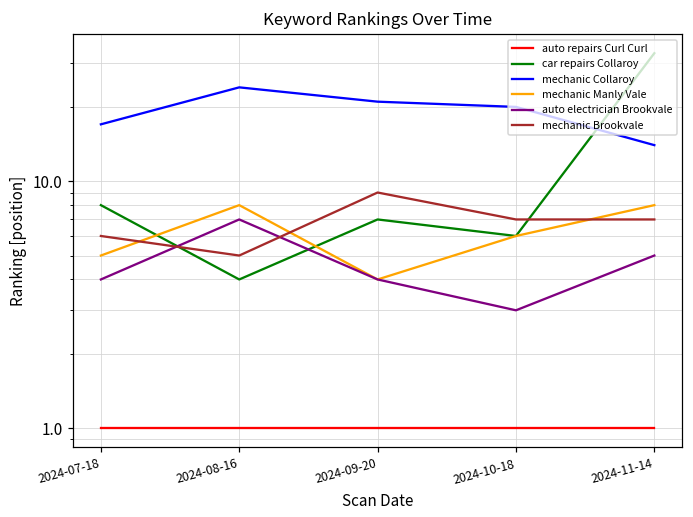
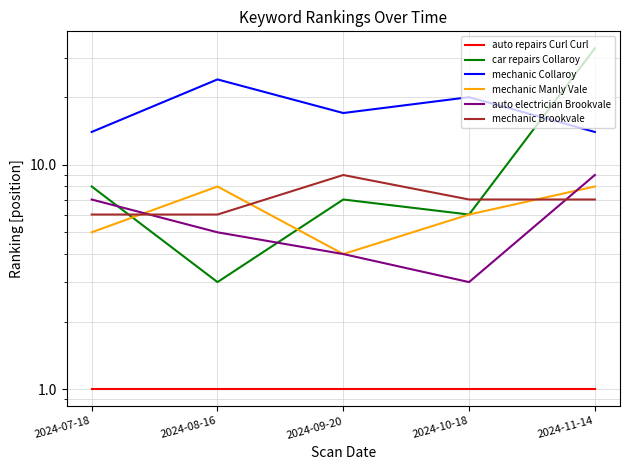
  {
    "auto repairs Curl Curl": {
      "2024-07-18": 1,
      "2024-08-16": 1,
      "2024-09-20": 1,
      "2024-10-18": 1,
      "2024-11-14": 1
    },
    "car repairs Collaroy": {
      "2024-07-18": 8,
-     "2024-08-16": 4,
+     "2024-08-16": 3,
      "2024-09-20": 7
    },
    "mechanic Collaroy": {
-     "2024-07-18": 17,
+     "2024-07-18": 14,
      "2024-08-16": 24,
-     "2024-09-20": 21,
+     "2024-09-20": 17,
      "2024-11-14": 14
    },
    "mechanic Manly Vale": {
      "2024-07-18": 5,
      "2024-08-16": 8,
      "2024-11-14": 8
    },
    "auto electrician Brookvale": {
-     "2024-07-18": 4,
-     "2024-08-16": 7,
+     "2024-07-18": 7,
+     "2024-08-16": 5,
      "2024-10-18": 3,
-     "2024-11-14": 5
+     "2024-11-14": 9
    },
    "mechanic Brookvale": {
      "2024-07-18": 6,
-     "2024-08-16": 5,
+     "2024-08-16": 6,
      "2024-09-20": 9,
      "2024-10-18": 7,
      "2024-11-14": 7
    }
  }
